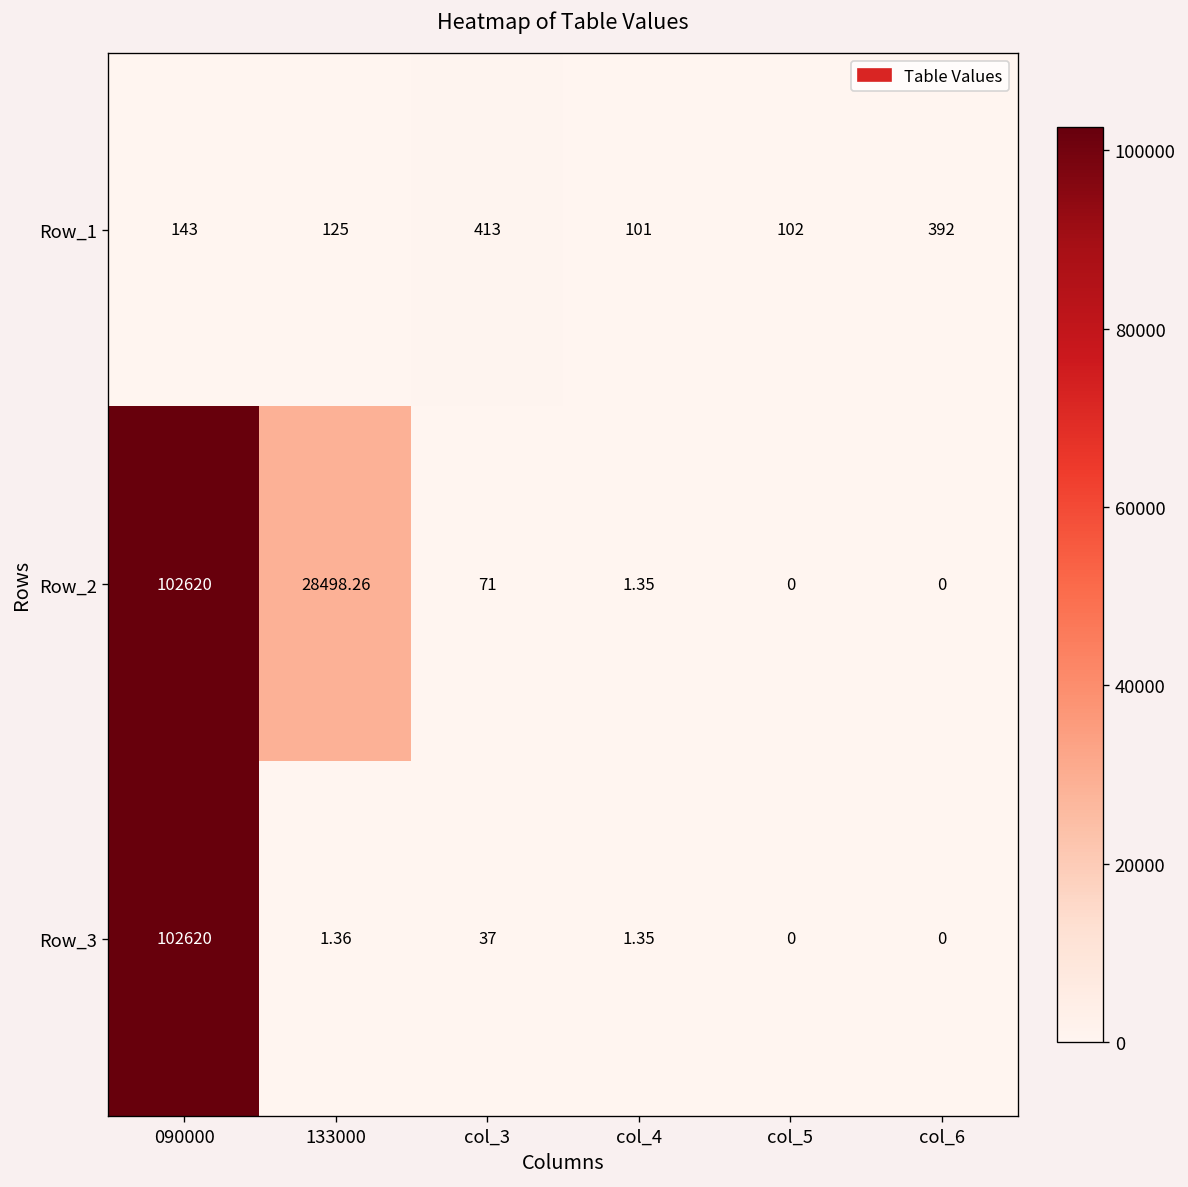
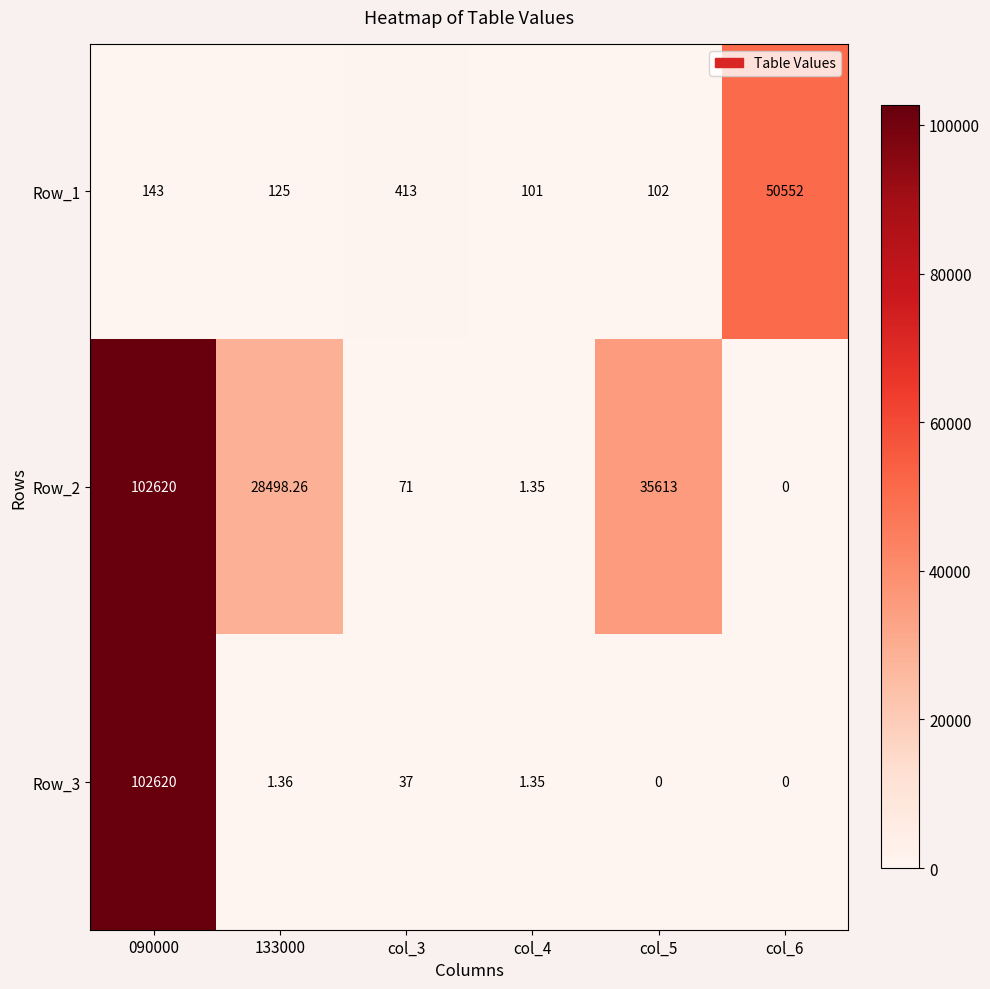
  {
    "Row_1": {
      "090000": 143,
      "133000": 125,
      "col_3": 413,
      "col_4": 101,
      "col_5": 102,
-     "col_6": 392
+     "col_6": 50552
    },
    "Row_2": {
      "090000": 102620,
      "133000": 28498.26,
      "col_3": 71,
      "col_4": 1.35,
-     "col_5": 0,
+     "col_5": 35613,
      "col_6": 0
    },
    "Row_3": {
      "090000": 102620,
      "133000": 1.36,
      "col_3": 37,
      "col_4": 1.35,
      "col_5": 0,
      "col_6": 0
    }
  }
